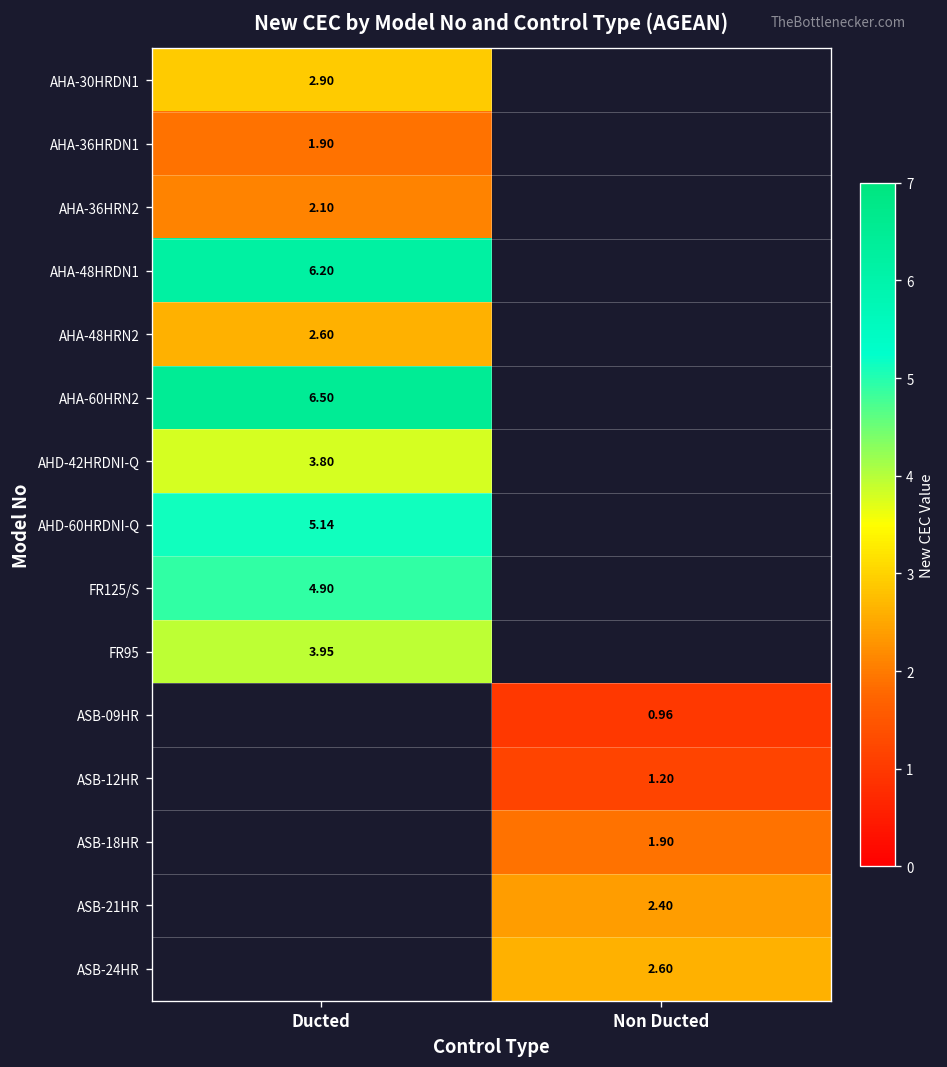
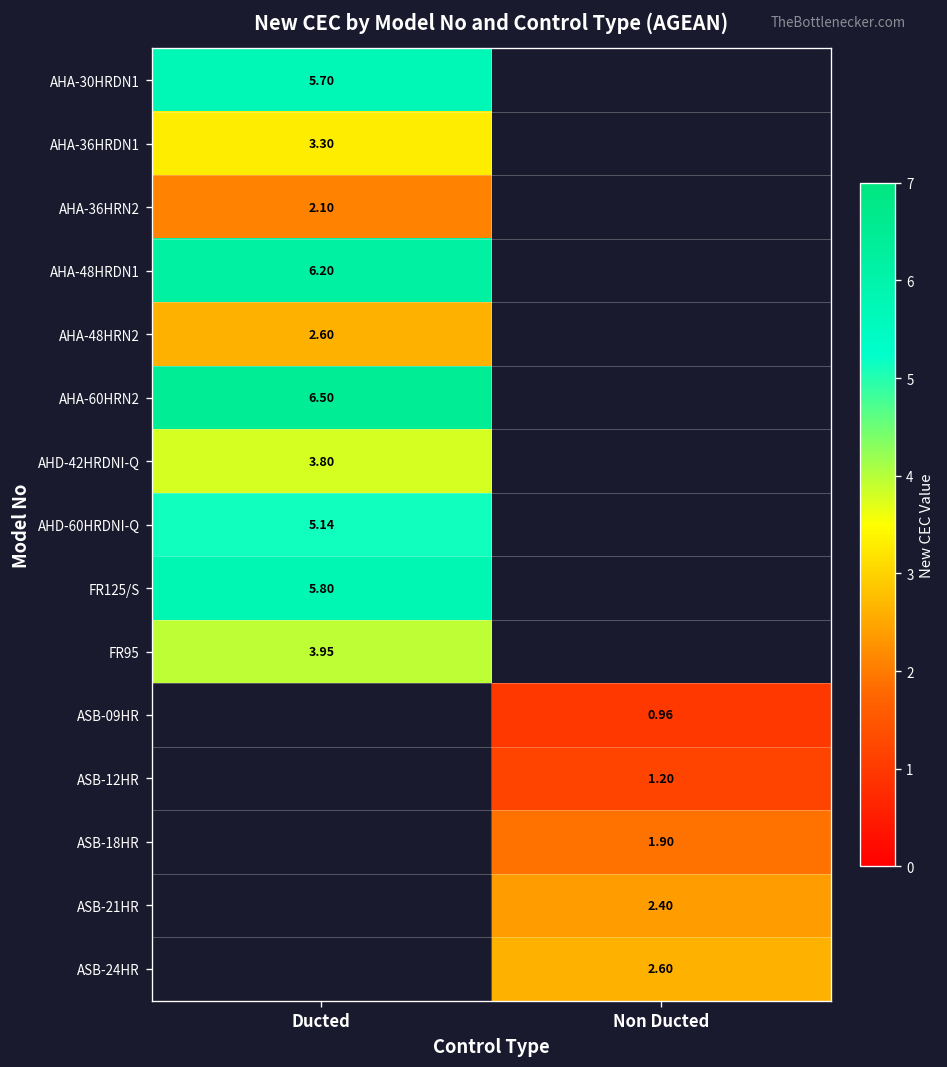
  {
    "AHA-30HRDN1": {
-     "Ducted": 2.90
+     "Ducted": 5.70
    },
    "AHA-36HRDN1": {
-     "Ducted": 1.90
+     "Ducted": 3.30
    },
    "AHA-36HRN2": {
      "Ducted": 2.10
    },
    "AHA-48HRDN1": {
      "Ducted": 6.20
    },
    "AHA-48HRN2": {
      "Ducted": 2.60
    },
    "AHA-60HRN2": {
      "Ducted": 6.50
    },
    "AHD-42HRDNI-Q": {
      "Ducted": 3.80
    },
    "AHD-60HRDNI-Q": {
      "Ducted": 5.14
    },
    "FR125/S": {
-     "Ducted": 4.90
+     "Ducted": 5.80
    },
    "FR95": {
      "Ducted": 3.95
    },
    "ASB-09HR": {
      "Non Ducted": 0.96
    },
    "ASB-12HR": {
      "Non Ducted": 1.20
    },
    "ASB-18HR": {
      "Non Ducted": 1.90
    },
    "ASB-21HR": {
      "Non Ducted": 2.40
    },
    "ASB-24HR": {
      "Non Ducted": 2.60
    }
  }
